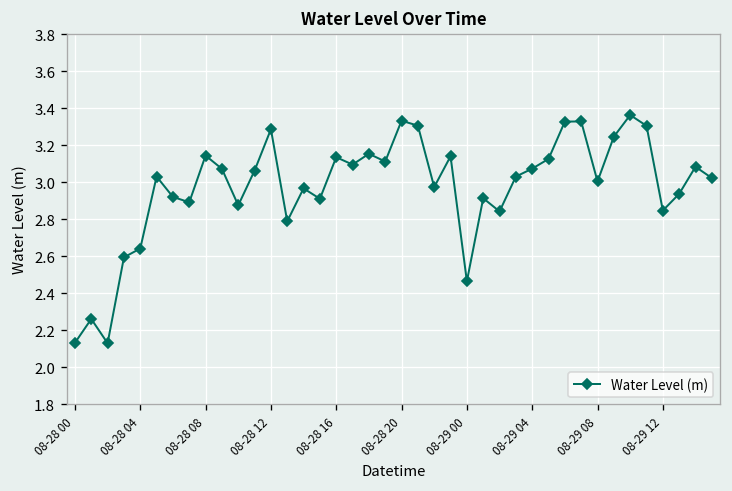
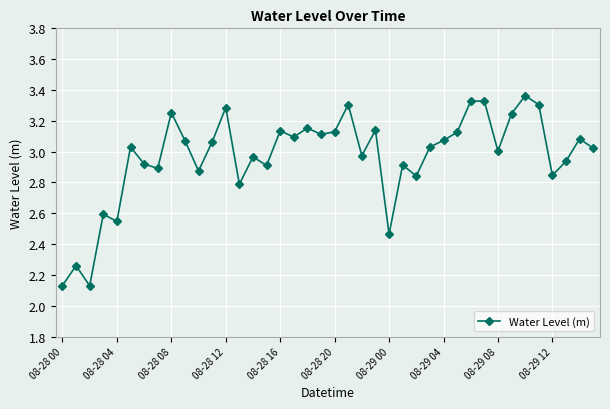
  {
    "08-28 00": 2.13,
-   "08-28 04": 2.64,
-   "08-28 08": 3.14,
+   "08-28 04": 2.55,
+   "08-28 08": 3.25,
    "08-28 12": 3.29,
    "08-28 16": 3.13,
-   "08-28 20": 3.33,
+   "08-28 20": 3.13,
    "08-29 00": 2.46,
    "08-29 04": 3.07,
    "08-29 08": 3.00,
    "08-29 12": 2.85
  }
